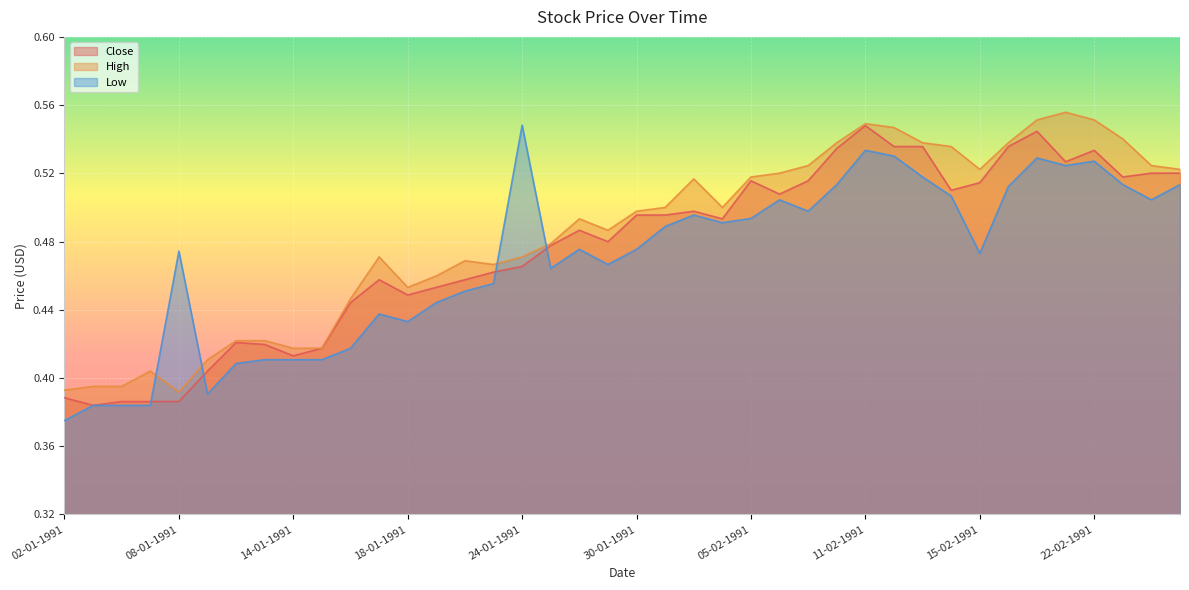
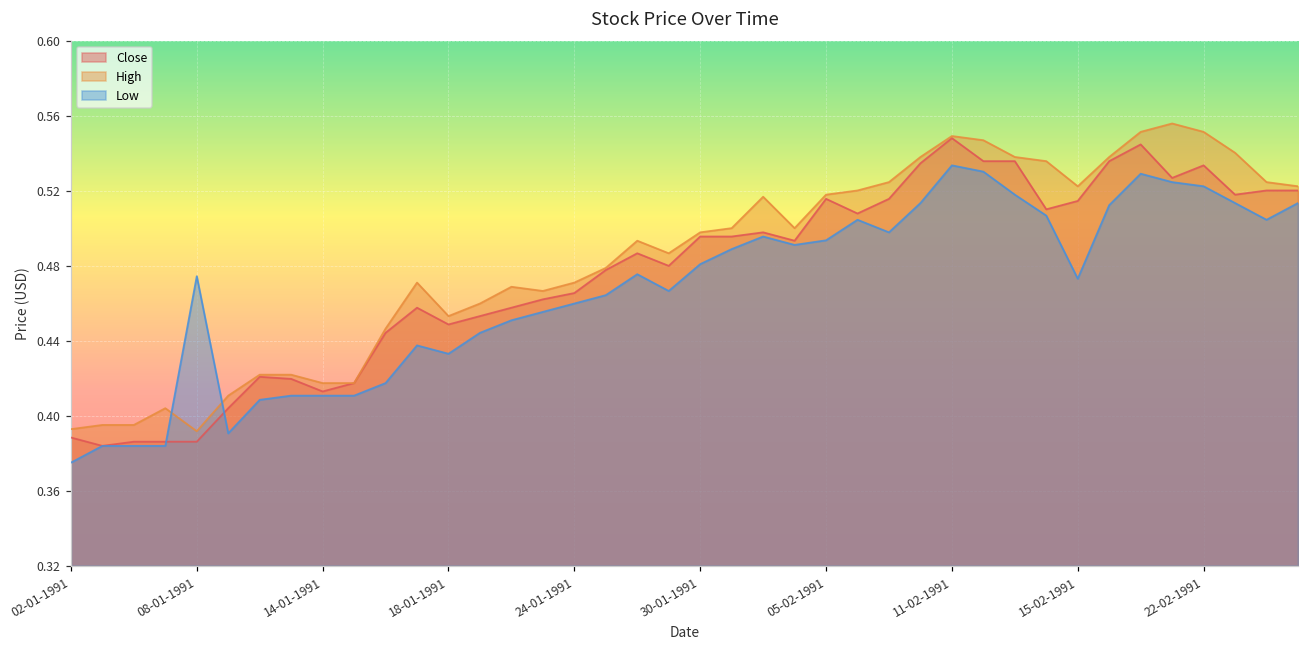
  {
    "Low": {
      "02-01-1991": 0.375,
      "08-01-1991": 0.474,
      "14-01-1991": 0.411,
      "18-01-1991": 0.433,
-     "24-01-1991": 0.548,
-     "30-01-1991": 0.475,
+     "24-01-1991": 0.460,
+     "30-01-1991": 0.481,
      "05-02-1991": 0.494,
      "11-02-1991": 0.533,
      "15-02-1991": 0.473,
-     "22-02-1991": 0.527
+     "22-02-1991": 0.522
    }
  }
